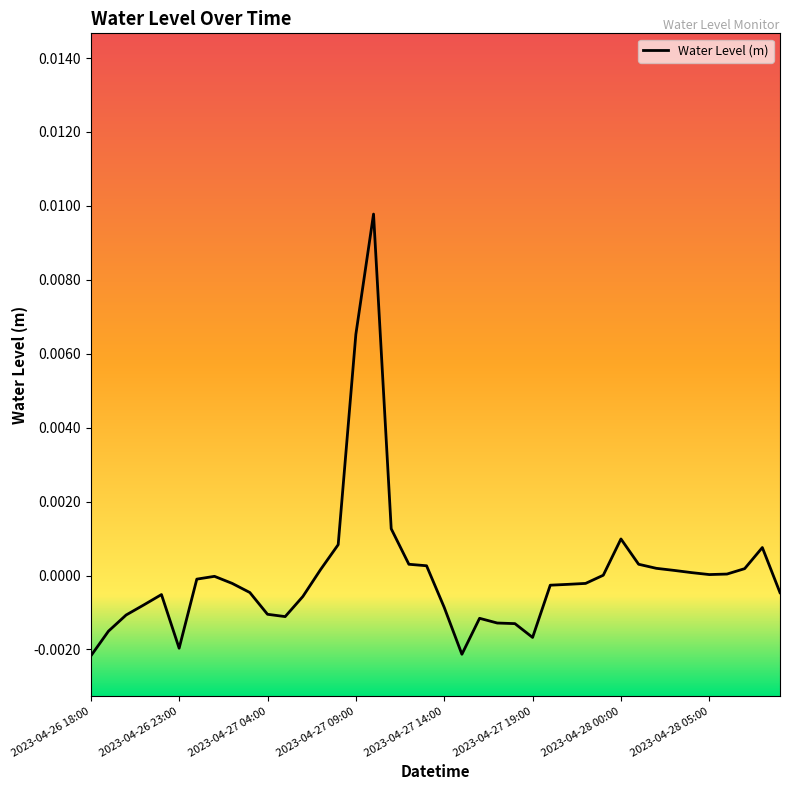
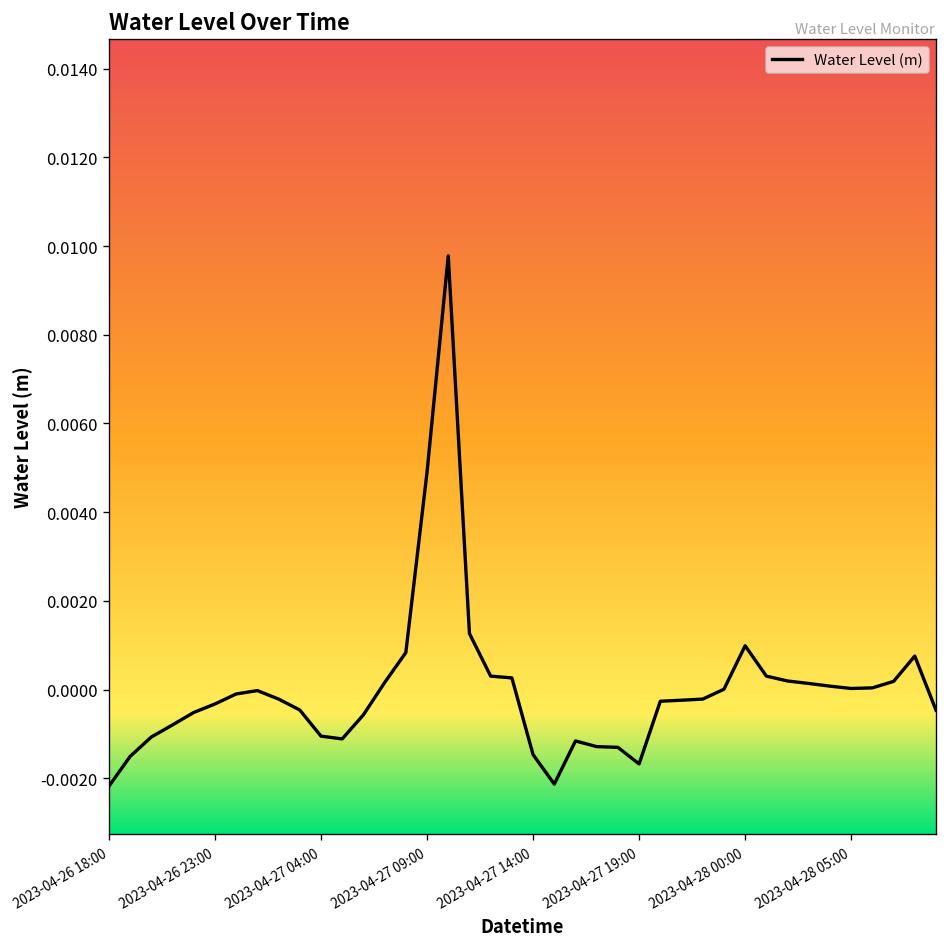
  {
    "2023-04-26 18:00": -0.0022,
-   "2023-04-26 23:00": -0.0020,
+   "2023-04-26 23:00": -0.0003,
    "2023-04-27 04:00": -0.0010,
-   "2023-04-27 09:00": 0.0065,
-   "2023-04-27 14:00": -0.0009,
+   "2023-04-27 09:00": 0.0049,
+   "2023-04-27 14:00": -0.0015,
    "2023-04-27 19:00": -0.0017,
    "2023-04-28 00:00": 0.0010,
    "2023-04-28 05:00": 0.0000
  }
